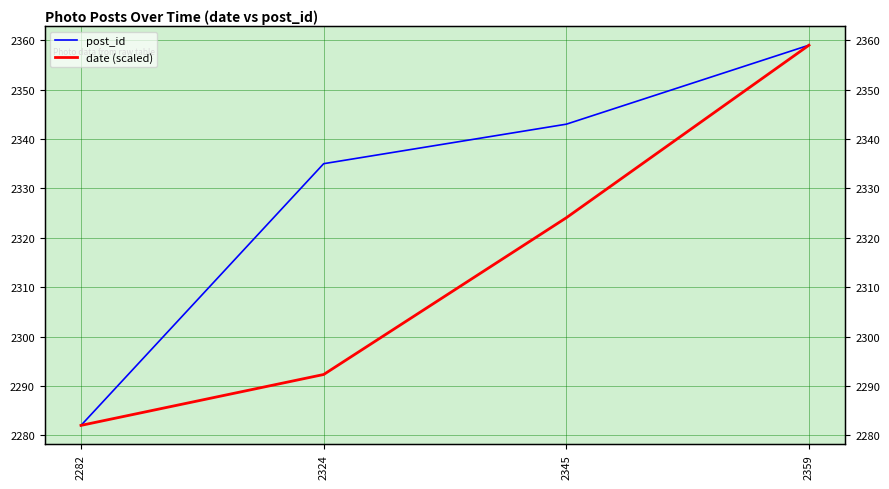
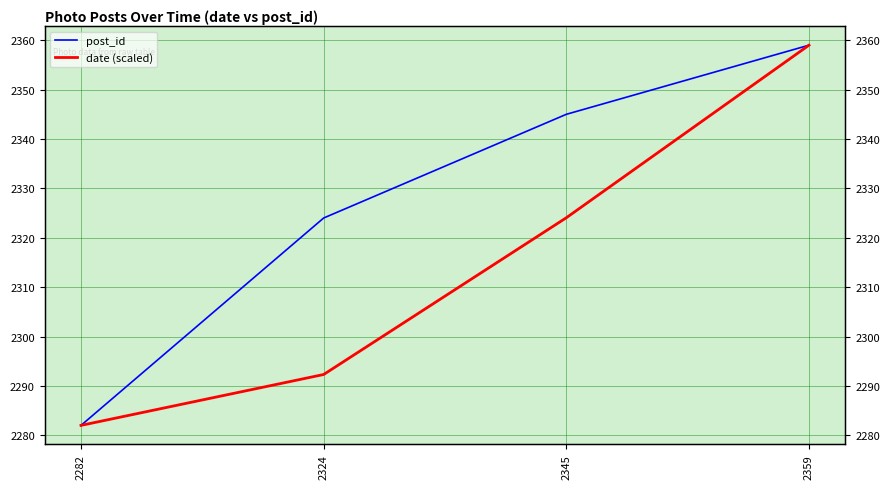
  {
    "post_id": {
-     "2324": 2335,
-     "2345": 2343
+     "2324": 2324,
+     "2345": 2345
    },
    "date (scaled)": {
      "2324": 2292,
      "2345": 2324
    }
  }
